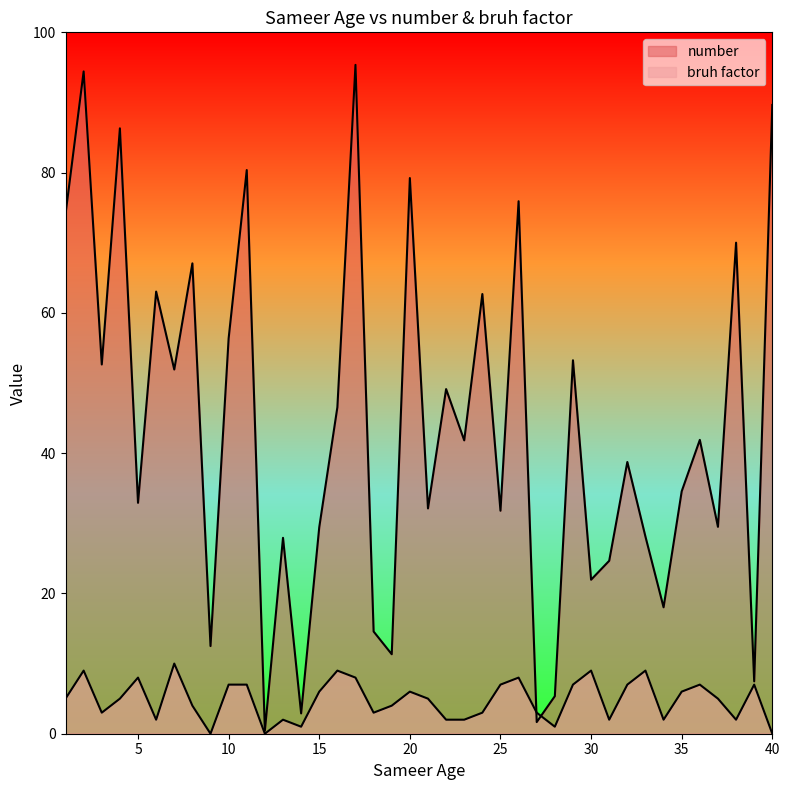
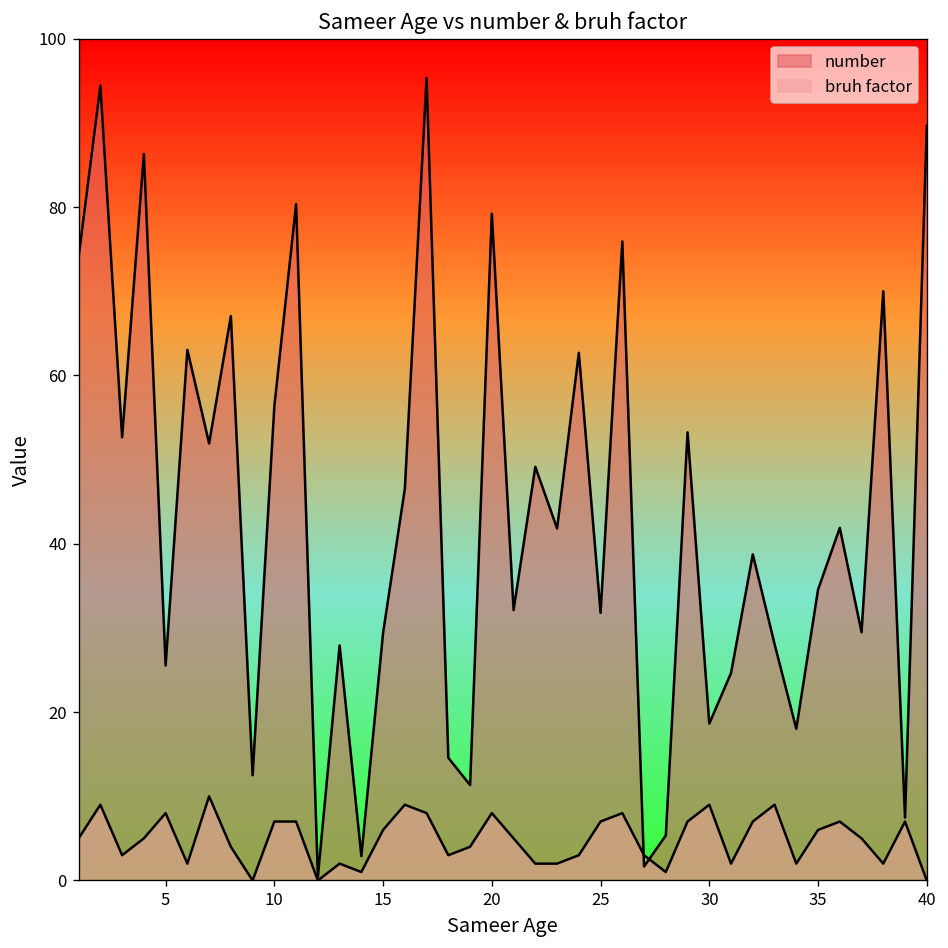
  {
    "number": {
-     "5": 33,
+     "5": 26,
      "10": 56,
      "15": 29,
      "20": 79,
      "25": 32,
-     "30": 22,
+     "30": 19,
      "35": 35,
      "40": 90
    },
    "bruh factor": {
      "5": 8,
      "10": 7,
      "15": 6,
-     "20": 6,
+     "20": 8,
      "25": 7,
      "30": 9,
      "35": 6,
      "40": 0
    }
  }
